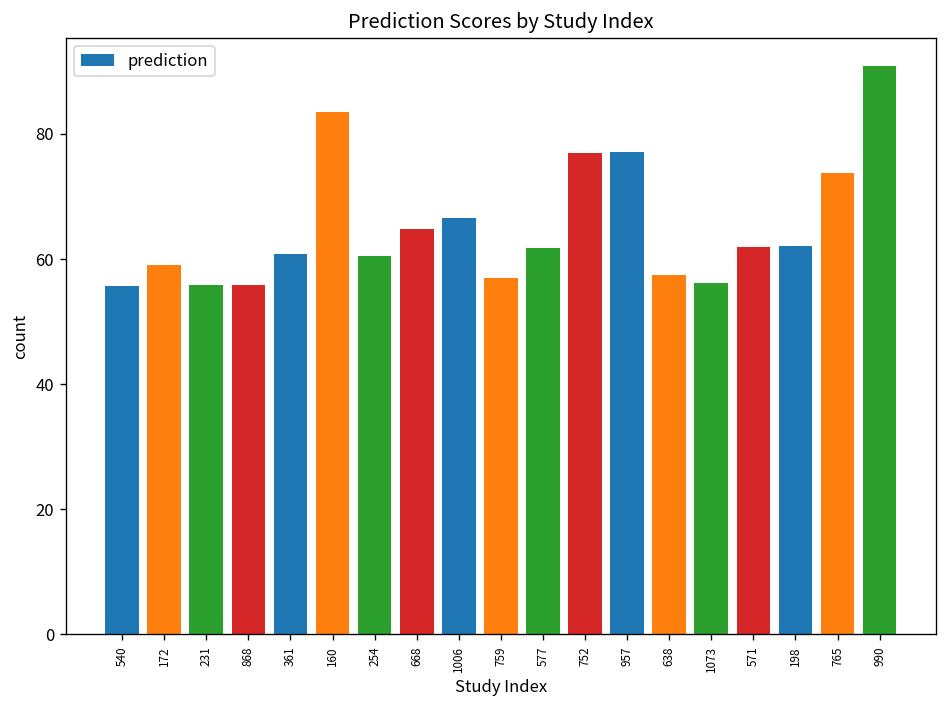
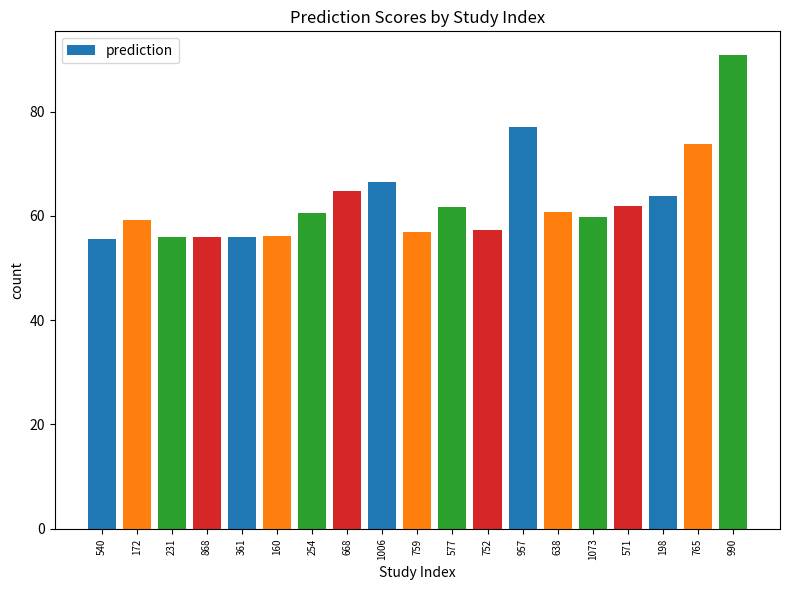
  {
    "540": 56,
    "172": 59,
    "231": 56,
    "868": 56,
-   "361": 61,
-   "160": 83,
+   "361": 56,
+   "160": 56,
    "254": 61,
    "668": 65,
    "1006": 67,
    "759": 57,
    "577": 62,
-   "752": 77,
+   "752": 57,
    "957": 77,
-   "638": 57,
-   "1073": 56,
+   "638": 61,
+   "1073": 60,
    "571": 62,
-   "198": 62,
+   "198": 64,
    "765": 74,
    "990": 91
  }
